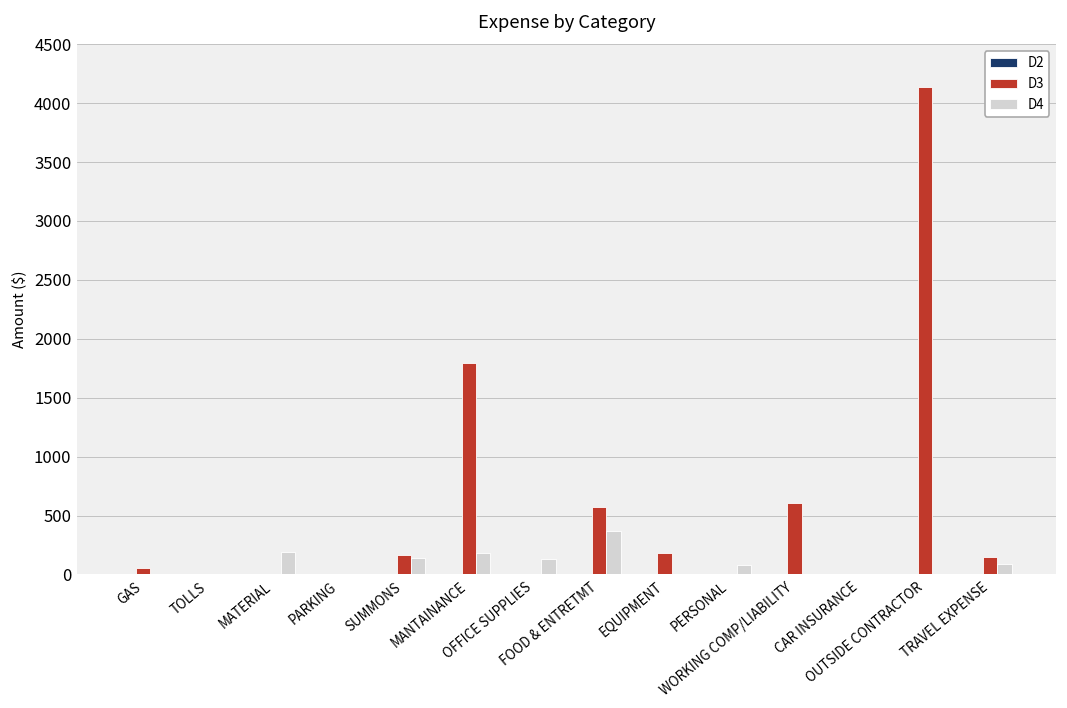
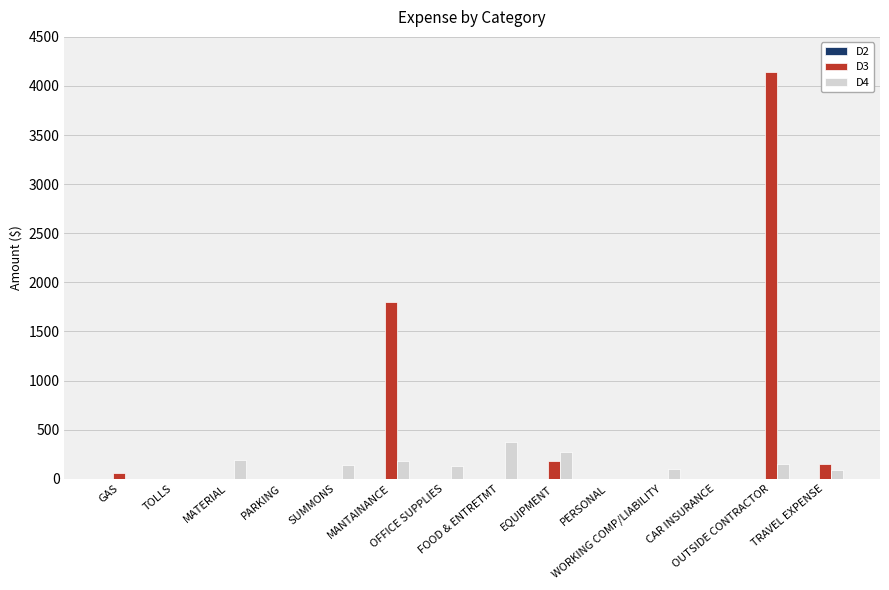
  {
    "D2": {
      "GAS": 0,
      "TOLLS": 0,
      "MATERIAL": 0,
      "PARKING": 0,
      "SUMMONS": 0,
      "MANTAINANCE": 0,
      "OFFICE SUPPLIES": 0,
      "FOOD & ENTRETMT": 0,
      "EQUIPMENT": 0,
      "PERSONAL": 0,
      "WORKING COMP/LIABILITY": 0,
      "CAR INSURANCE": 0,
      "OUTSIDE CONTRACTOR": 0,
      "TRAVEL EXPENSE": 0
    },
    "D3": {
      "GAS": 100,
      "TOLLS": 0,
      "MATERIAL": 0,
      "PARKING": 0,
-     "SUMMONS": 200,
+     "SUMMONS": 0,
      "MANTAINANCE": 1800,
      "OFFICE SUPPLIES": 0,
-     "FOOD & ENTRETMT": 600,
+     "FOOD & ENTRETMT": 0,
      "EQUIPMENT": 200,
      "PERSONAL": 0,
-     "WORKING COMP/LIABILITY": 600,
+     "WORKING COMP/LIABILITY": 0,
      "CAR INSURANCE": 0,
      "OUTSIDE CONTRACTOR": 4100,
      "TRAVEL EXPENSE": 100
    },
    "D4": {
      "GAS": 0,
      "TOLLS": 0,
      "MATERIAL": 200,
      "PARKING": 0,
      "SUMMONS": 100,
      "MANTAINANCE": 200,
      "OFFICE SUPPLIES": 100,
      "FOOD & ENTRETMT": 400,
-     "EQUIPMENT": 0,
-     "PERSONAL": 100,
-     "WORKING COMP/LIABILITY": 0,
+     "EQUIPMENT": 300,
+     "PERSONAL": 0,
+     "WORKING COMP/LIABILITY": 100,
      "CAR INSURANCE": 0,
-     "OUTSIDE CONTRACTOR": 0,
+     "OUTSIDE CONTRACTOR": 200,
      "TRAVEL EXPENSE": 100
    }
  }
